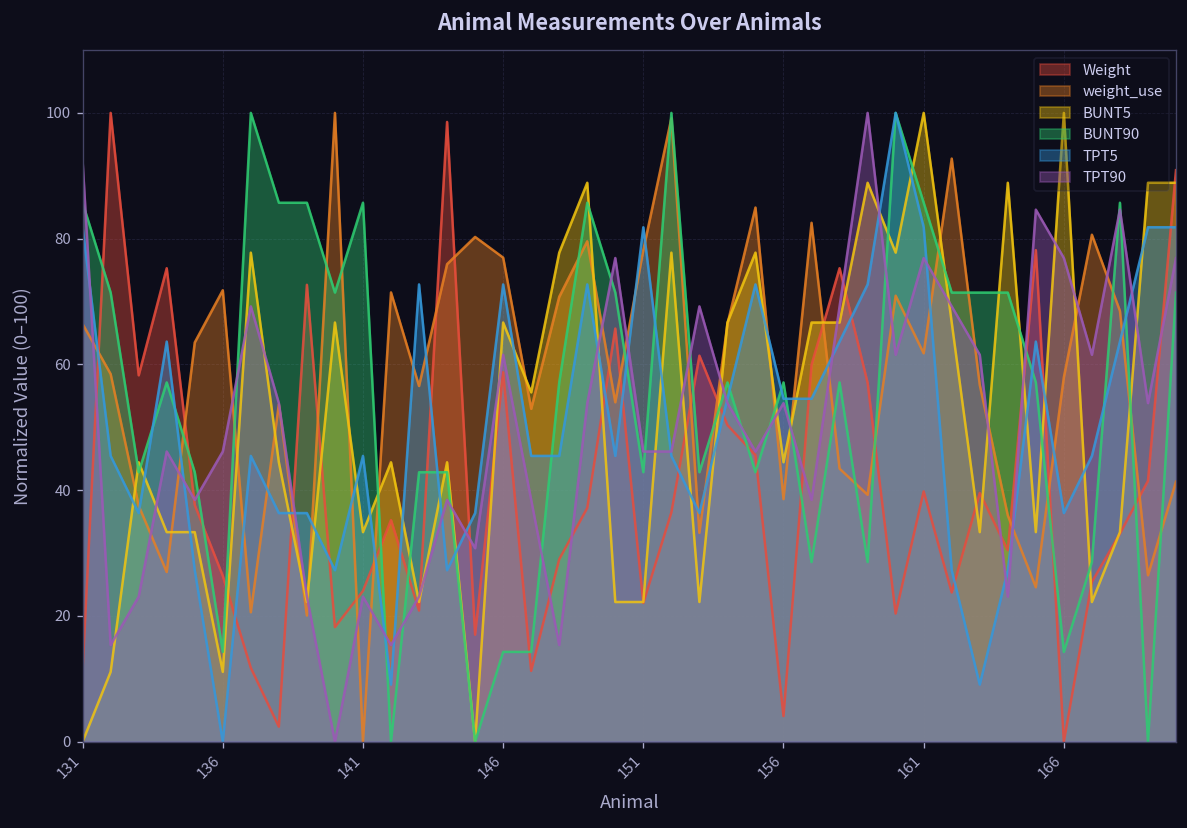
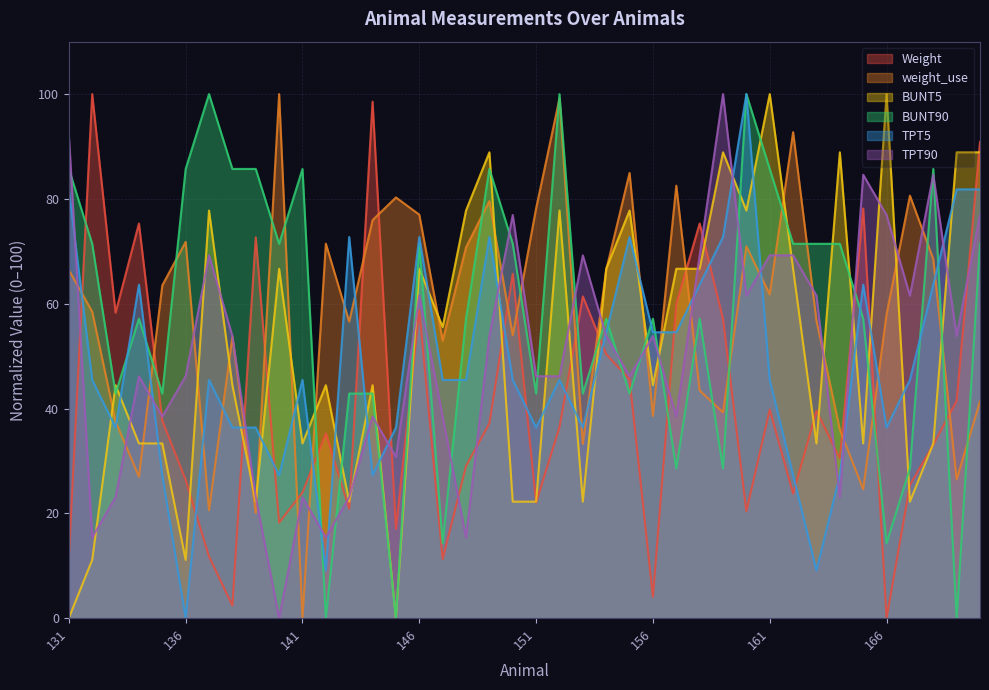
  {
    "BUNT90": {
      "131": 86,
-     "136": 14,
+     "136": 86,
      "141": 86,
-     "146": 14,
+     "146": 71,
      "151": 43,
      "156": 57,
      "161": 86,
      "166": 14
    },
    "TPT5": {
      "131": 82,
      "136": 0,
      "141": 45,
      "146": 73,
-     "151": 82,
+     "151": 36,
      "156": 55,
-     "161": 82,
+     "161": 45,
      "166": 36
    },
    "TPT90": {
      "131": 92,
      "136": 46,
      "141": 23,
      "146": 62,
      "151": 46,
      "156": 54,
-     "161": 77,
+     "161": 69,
      "166": 77
    }
  }
